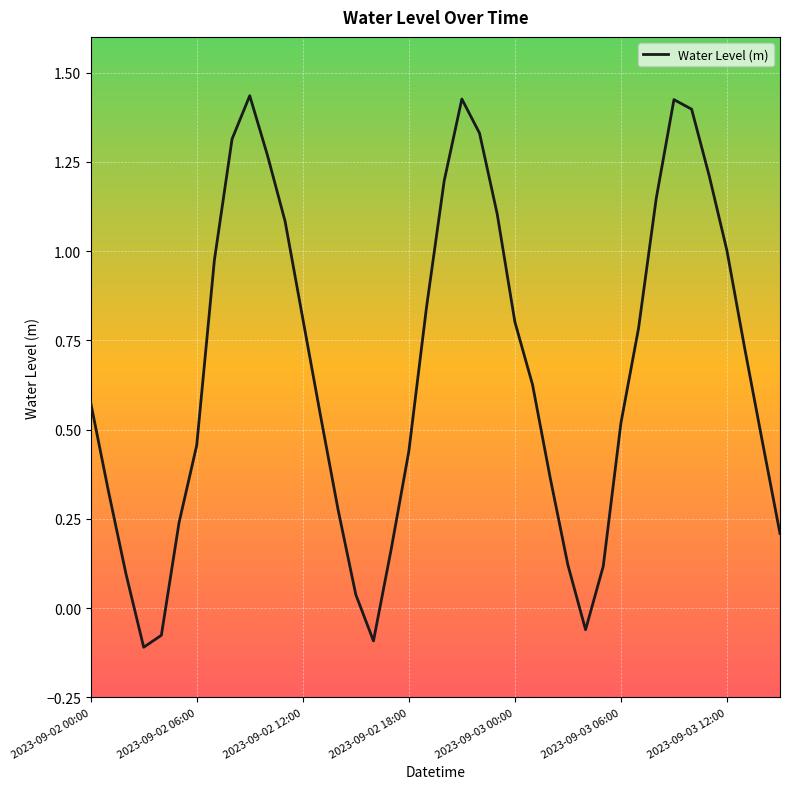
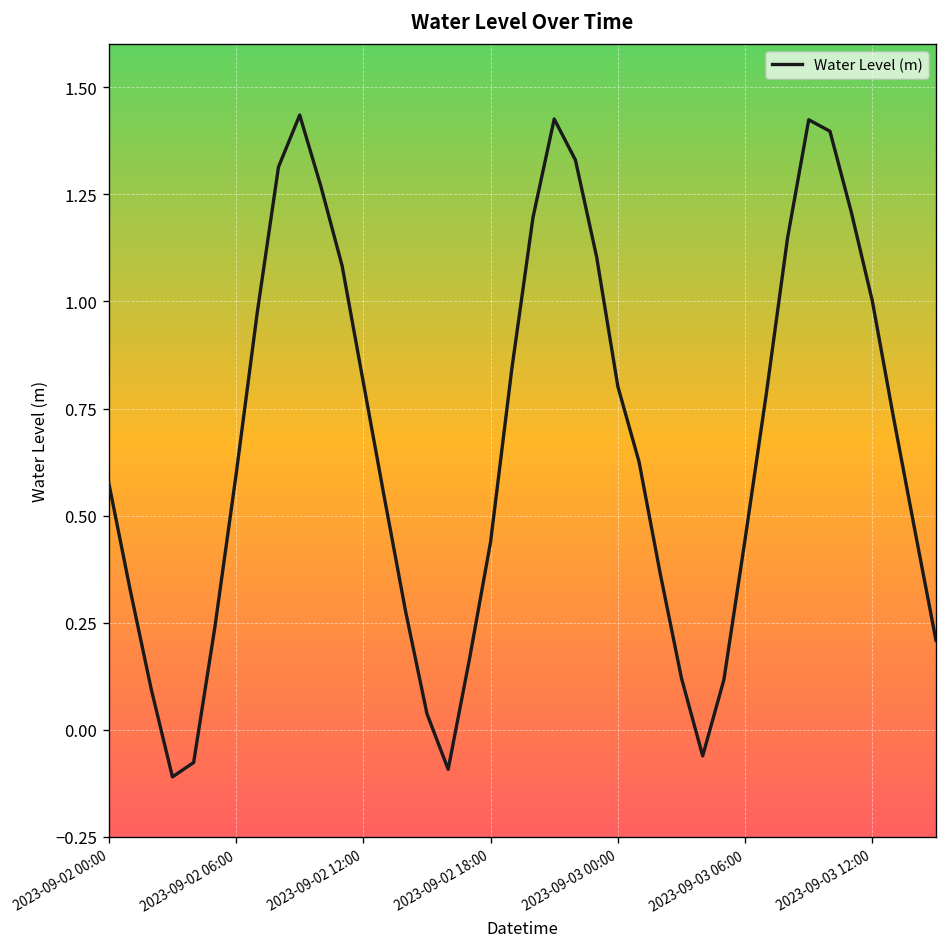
  {
    "2023-09-02 00:00": 0.58,
-   "2023-09-02 06:00": 0.46,
+   "2023-09-02 06:00": 0.60,
    "2023-09-02 12:00": 0.81,
    "2023-09-02 18:00": 0.44,
    "2023-09-03 00:00": 0.80,
-   "2023-09-03 06:00": 0.52,
+   "2023-09-03 06:00": 0.45,
    "2023-09-03 12:00": 1.00
  }
